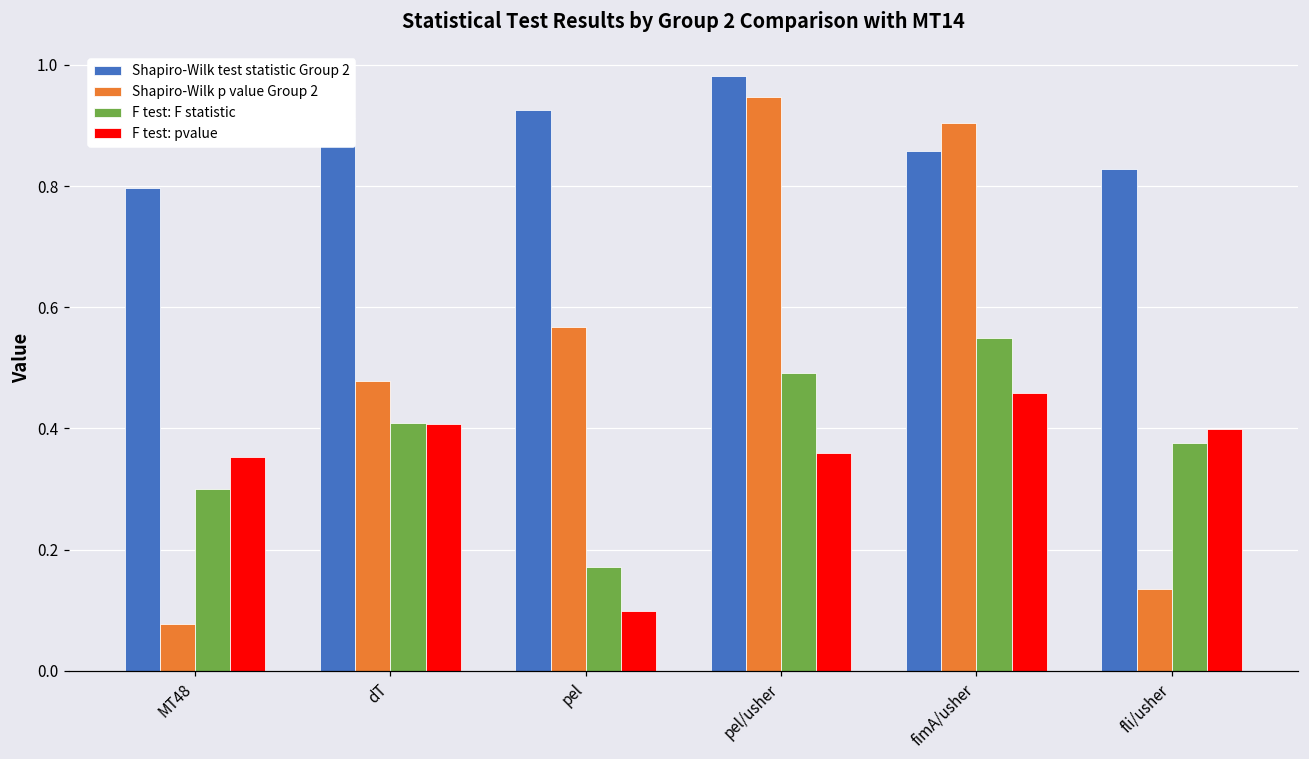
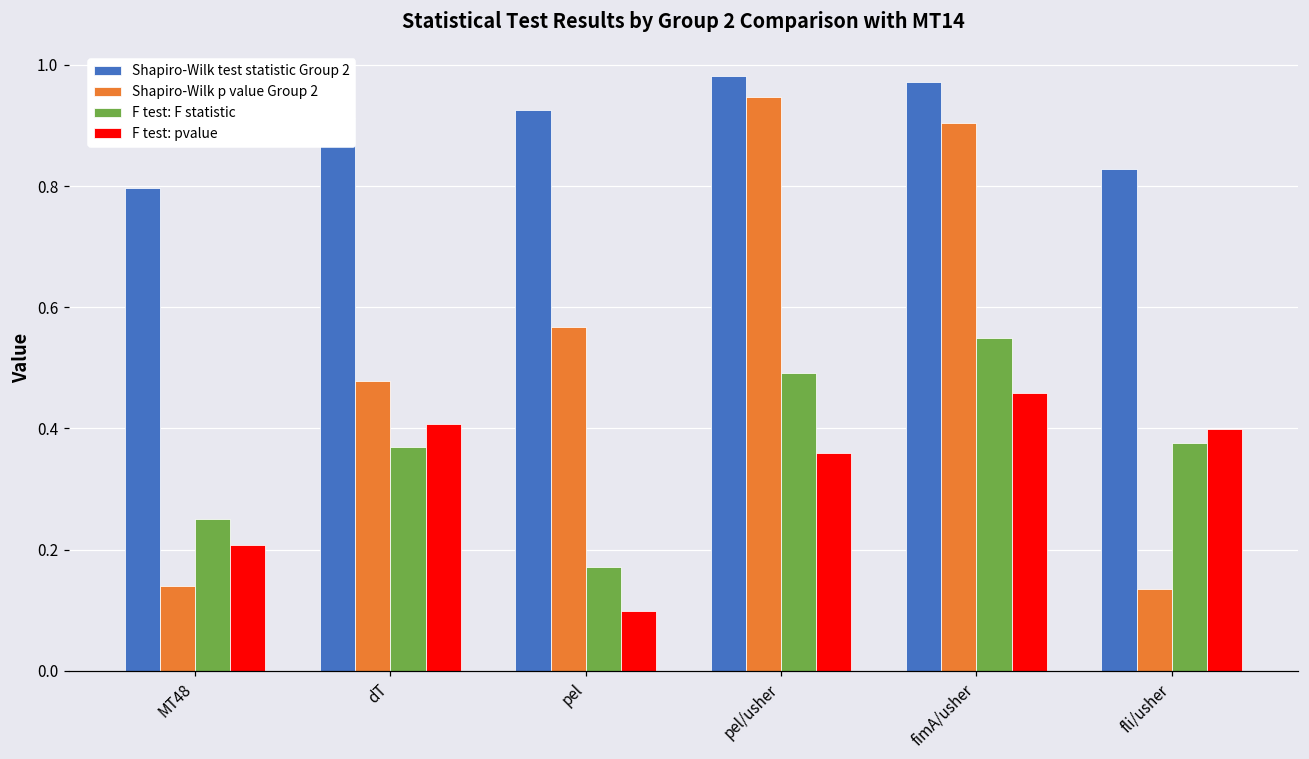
  {
    "Shapiro-Wilk test statistic Group 2": {
      "MT48": 0.80,
      "pel": 0.93,
      "pel/usher": 0.98,
-     "fimA/usher": 0.86,
+     "fimA/usher": 0.97,
      "fli/usher": 0.83
    },
    "Shapiro-Wilk p value Group 2": {
-     "MT48": 0.08,
+     "MT48": 0.14,
      "dT": 0.48,
      "pel": 0.57,
      "pel/usher": 0.95,
      "fimA/usher": 0.90,
      "fli/usher": 0.14
    },
    "F test: F statistic": {
-     "MT48": 0.30,
-     "dT": 0.41,
+     "MT48": 0.25,
+     "dT": 0.37,
      "pel": 0.17,
      "pel/usher": 0.49,
      "fimA/usher": 0.55,
      "fli/usher": 0.38
    },
    "F test: pvalue": {
-     "MT48": 0.35,
+     "MT48": 0.21,
      "dT": 0.41,
      "pel": 0.10,
      "pel/usher": 0.36,
      "fimA/usher": 0.46,
      "fli/usher": 0.40
    }
  }
